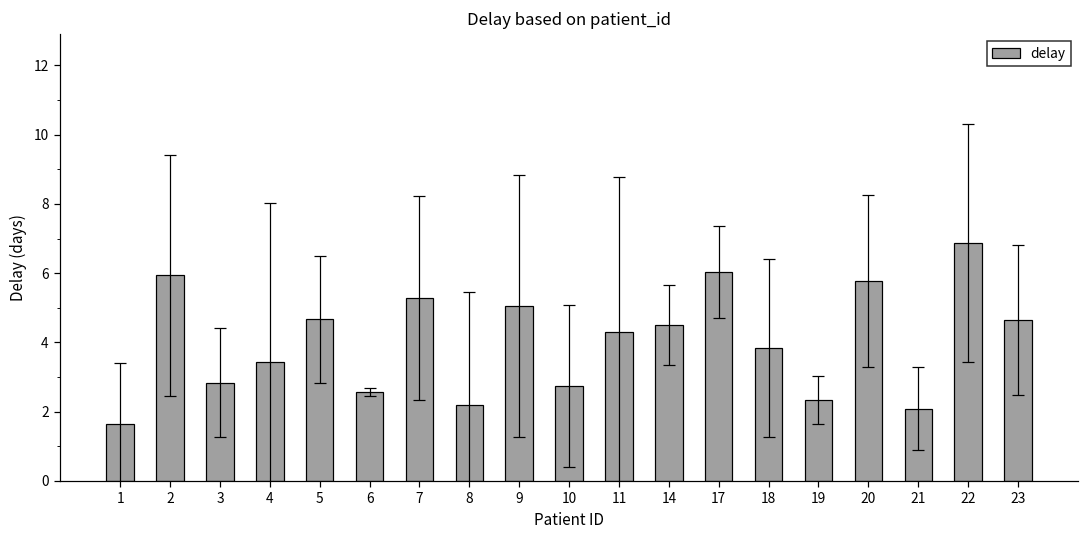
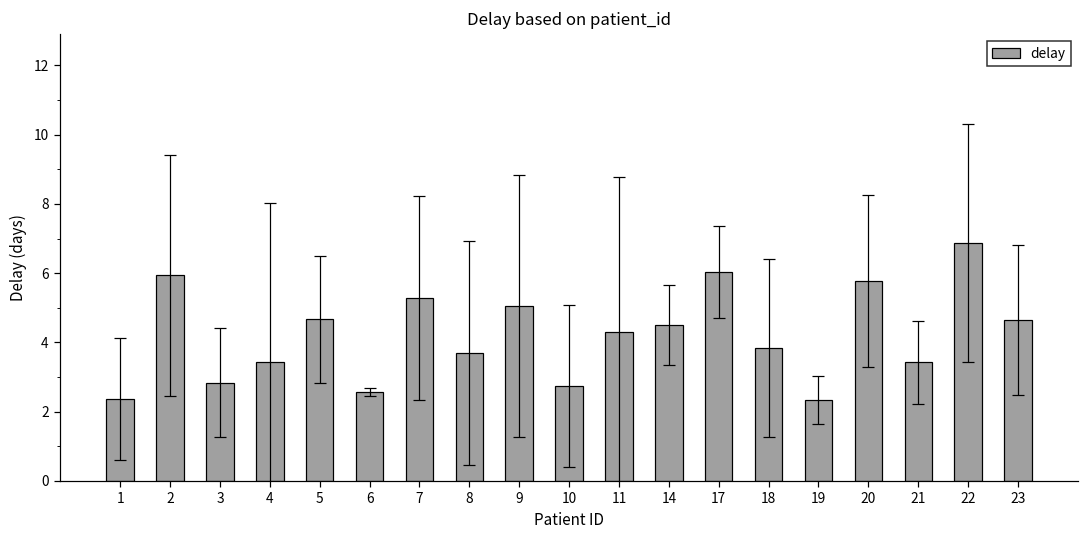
  {
    "delay": {
-     "1": 1.6,
+     "1": 2.4,
      "2": 5.9,
      "3": 2.8,
      "4": 3.4,
      "5": 4.7,
      "6": 2.6,
      "7": 5.3,
-     "8": 2.2,
+     "8": 3.7,
      "9": 5.1,
      "10": 2.7,
      "11": 4.3,
      "14": 4.5,
      "17": 6.0,
      "18": 3.8,
      "19": 2.3,
      "20": 5.8,
-     "21": 2.1,
+     "21": 3.4,
      "22": 6.9,
      "23": 4.7
    }
  }
